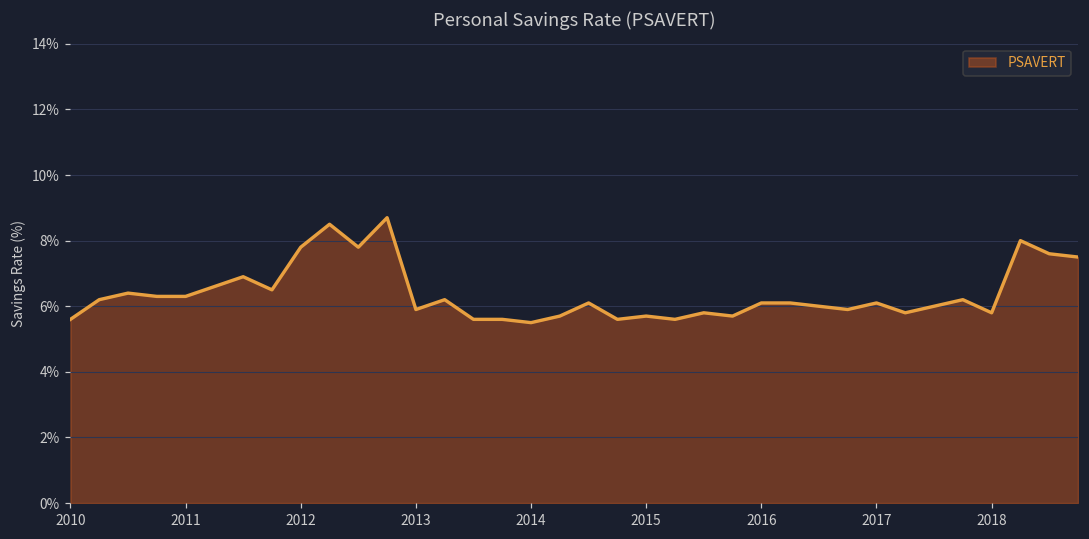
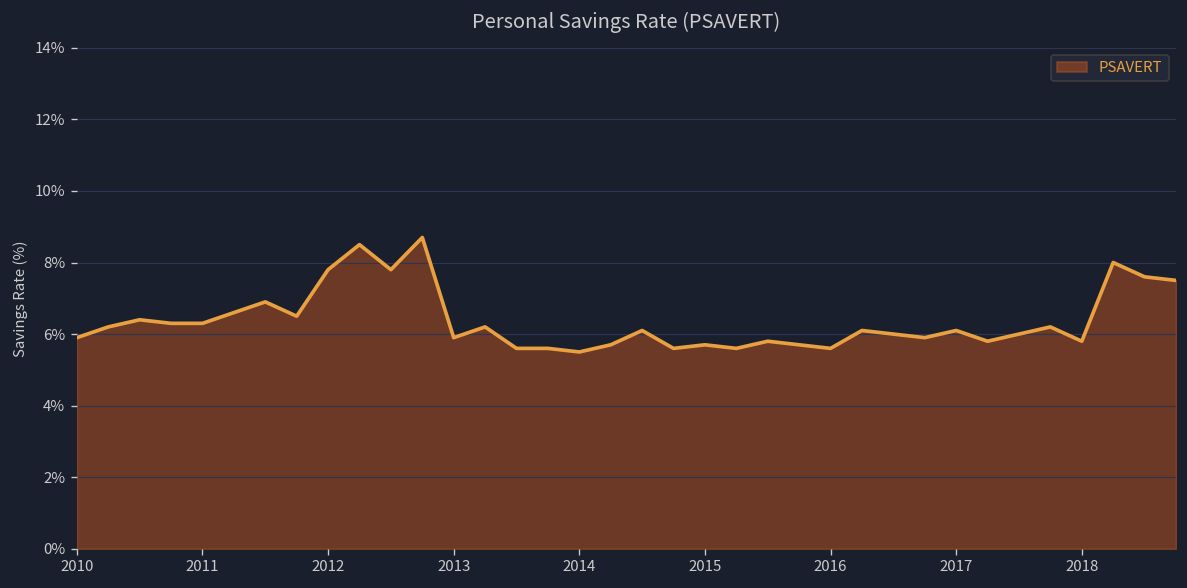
  {
-   "2010": "5.6%",
+   "2010": "5.9%",
    "2011": "6.3%",
    "2012": "7.8%",
    "2013": "5.9%",
    "2014": "5.5%",
    "2015": "5.7%",
-   "2016": "6.1%",
+   "2016": "5.6%",
    "2017": "6.1%",
    "2018": "5.8%"
  }
